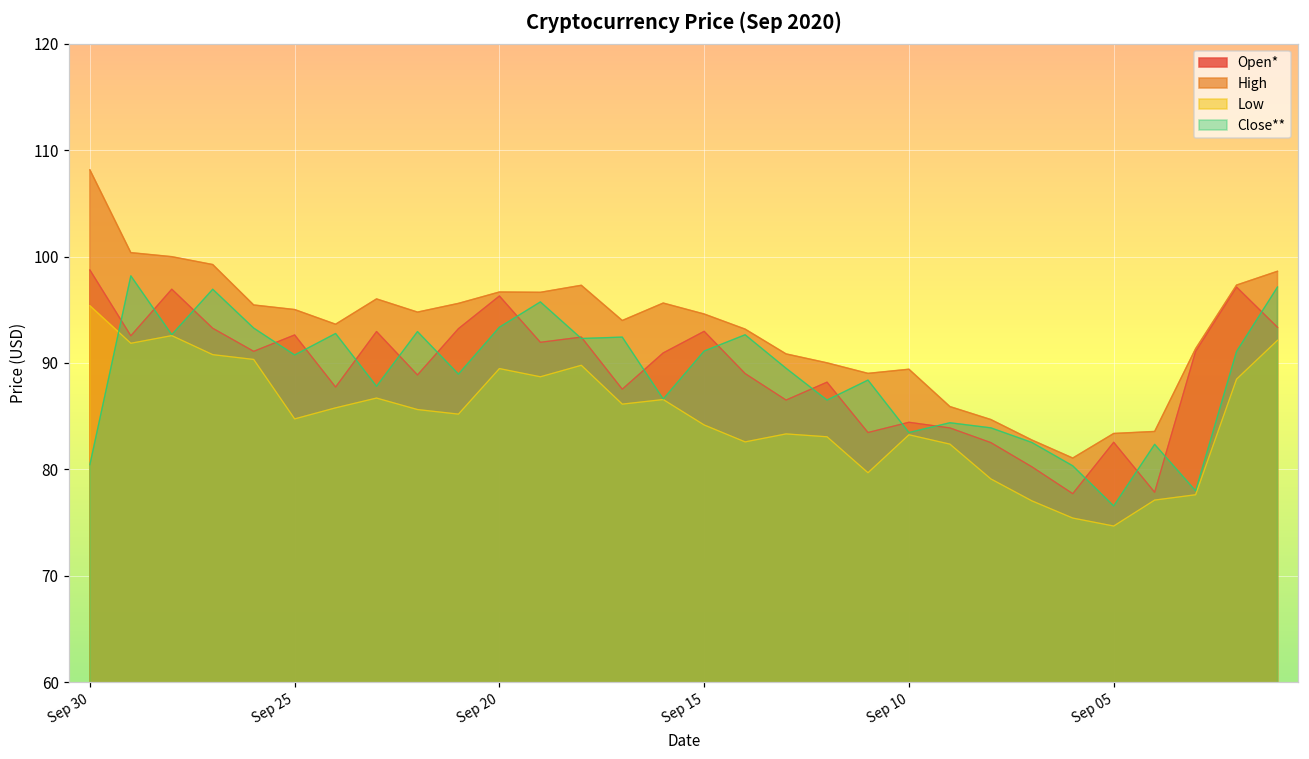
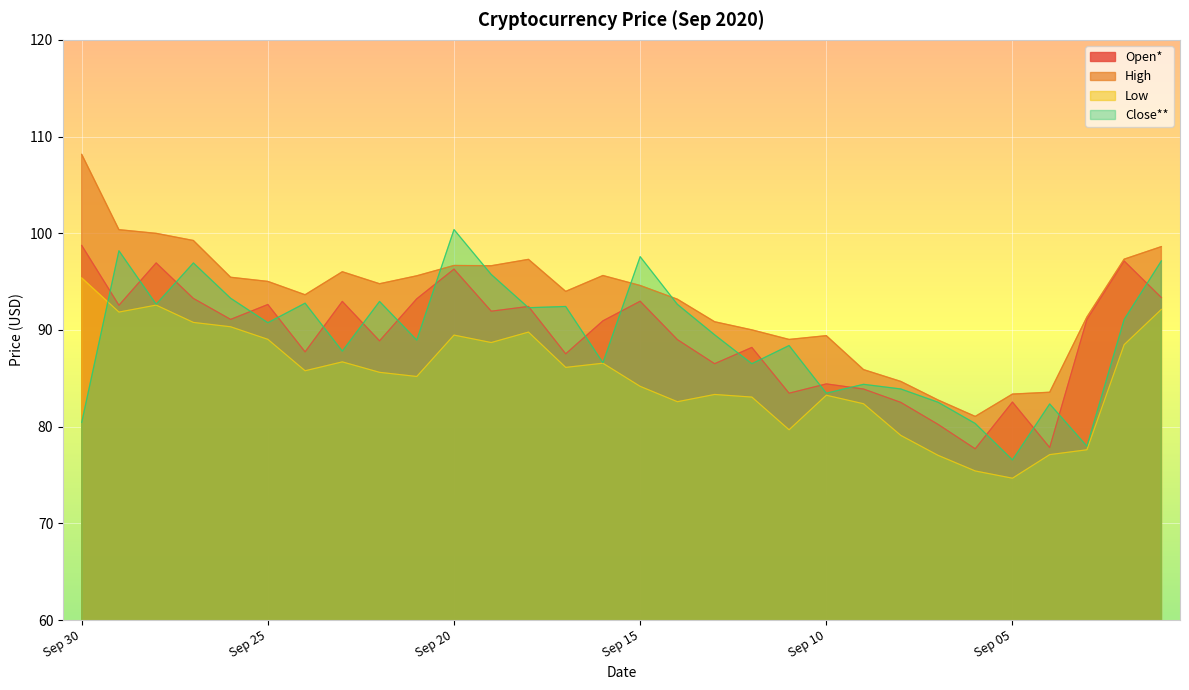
  {
    "Low": {
      "Sep 30": 95,
-     "Sep 25": 85,
+     "Sep 25": 89,
      "Sep 20": 89,
      "Sep 15": 84,
      "Sep 05": 75
    },
    "Close**": {
      "Sep 30": 80,
      "Sep 25": 91,
-     "Sep 20": 93,
-     "Sep 15": 91,
+     "Sep 20": 100,
+     "Sep 15": 98,
      "Sep 05": 77
    }
  }
